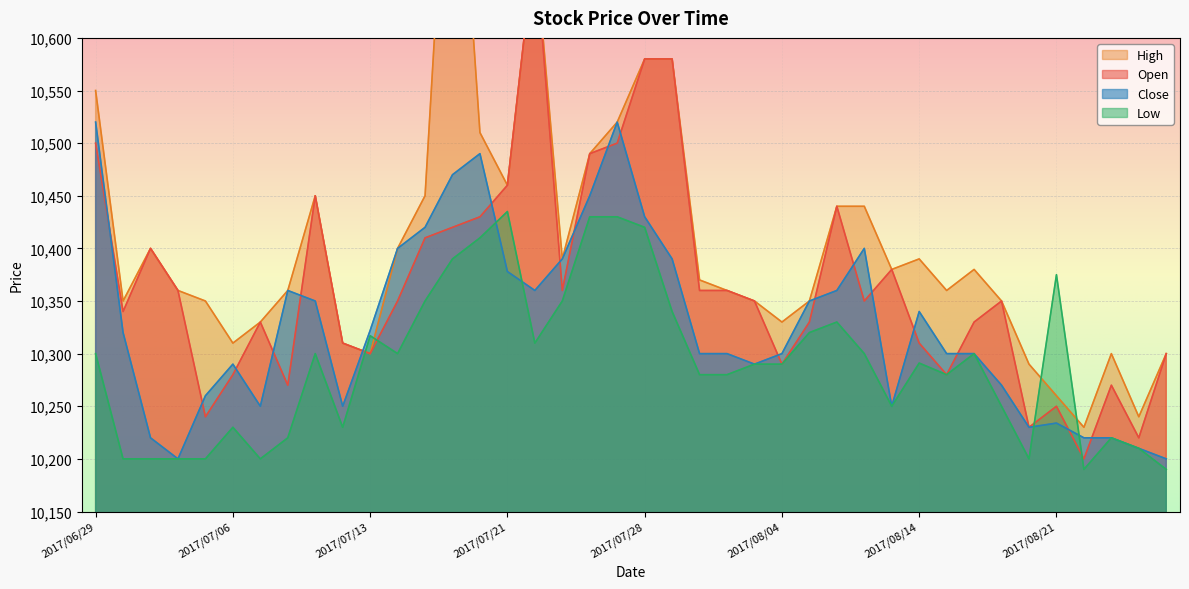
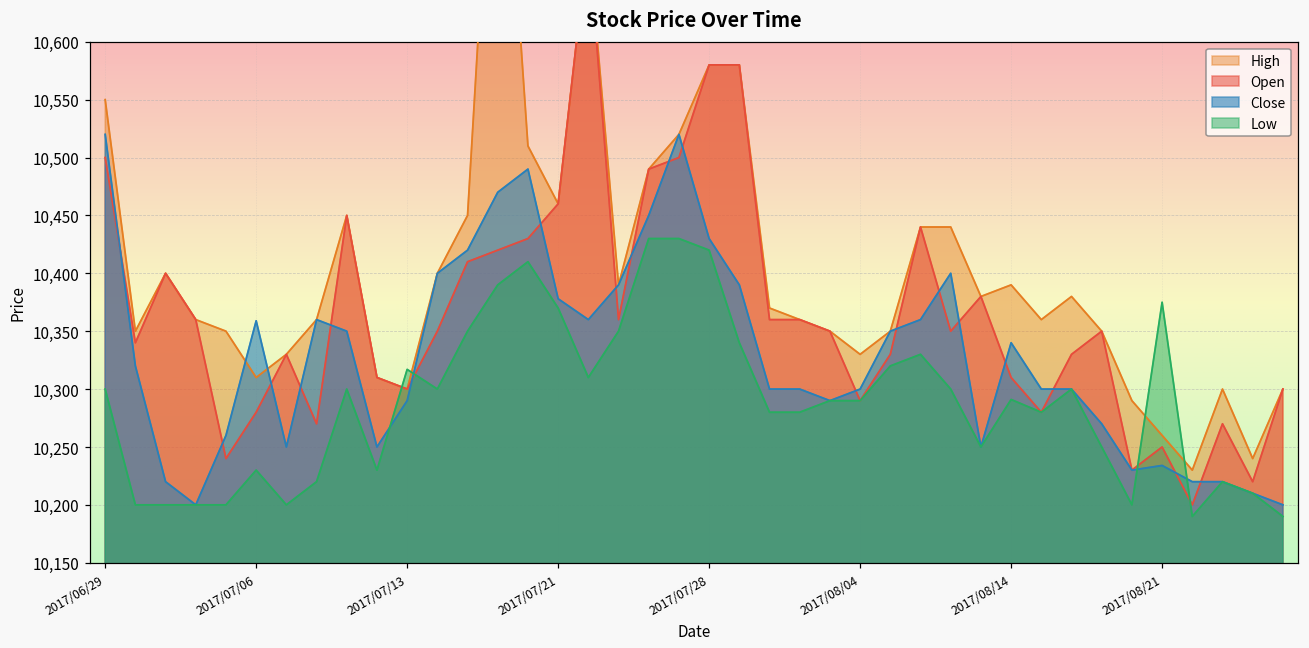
  {
    "Close": {
      "2017/06/29": "10,520",
-     "2017/07/06": "10,290",
-     "2017/07/13": "10,322",
+     "2017/07/06": "10,359",
+     "2017/07/13": "10,290",
      "2017/07/21": "10,378",
      "2017/07/28": "10,430",
      "2017/08/04": "10,300",
      "2017/08/14": "10,340",
      "2017/08/21": "10,234"
    },
    "Low": {
      "2017/06/29": "10,300",
      "2017/07/06": "10,230",
      "2017/07/13": "10,317",
-     "2017/07/21": "10,435",
+     "2017/07/21": "10,370",
      "2017/07/28": "10,420",
      "2017/08/14": "10,291",
      "2017/08/21": "10,375"
    }
  }
